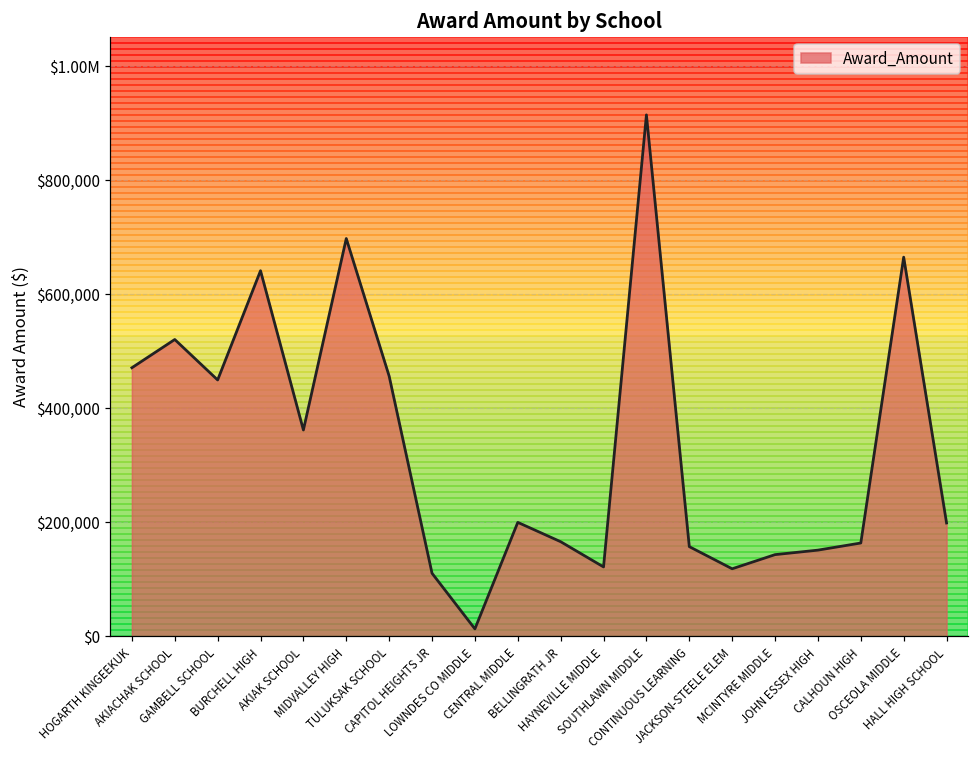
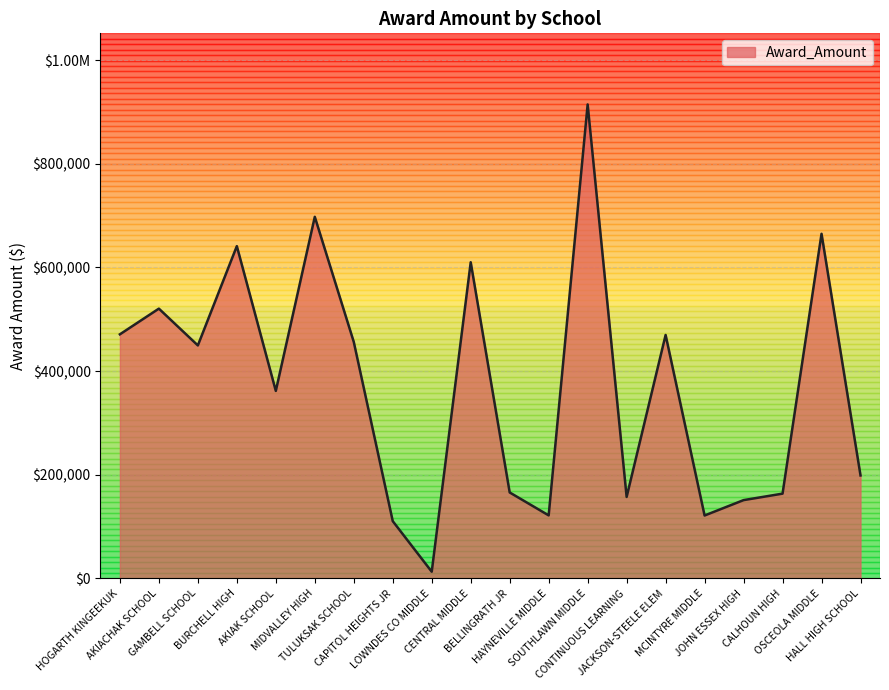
  {
    "HOGARTH KINGEEKUK": "$470,000",
    "AKIACHAK SCHOOL": "$520,000",
    "GAMBELL SCHOOL": "$450,000",
    "BURCHELL HIGH": "$640,000",
    "AKIAK SCHOOL": "$360,000",
    "MIDVALLEY HIGH": "$700,000",
    "TULUKSAK SCHOOL": "$460,000",
    "CAPITOL HEIGHTS JR": "$110,000",
    "LOWNDES CO MIDDLE": "$10,000",
-   "CENTRAL MIDDLE": "$200,000",
+   "CENTRAL MIDDLE": "$610,000",
    "BELLINGRATH JR": "$170,000",
    "HAYNEVILLE MIDDLE": "$120,000",
    "SOUTHLAWN MIDDLE": "$910,000",
    "CONTINUOUS LEARNING": "$160,000",
-   "JACKSON-STEELE ELEM": "$120,000",
-   "MCINTYRE MIDDLE": "$140,000",
+   "JACKSON-STEELE ELEM": "$470,000",
+   "MCINTYRE MIDDLE": "$120,000",
    "JOHN ESSEX HIGH": "$150,000",
    "CALHOUN HIGH": "$160,000",
    "OSCEOLA MIDDLE": "$670,000",
    "HALL HIGH SCHOOL": "$200,000"
  }
